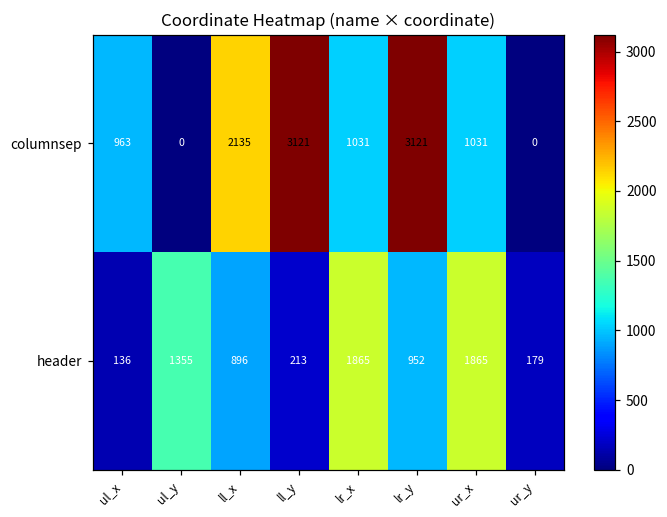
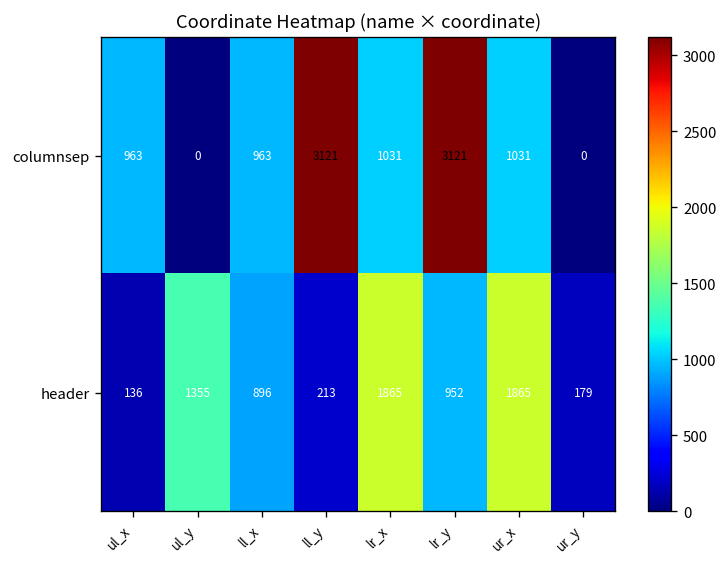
  {
    "columnsep": {
      "ul_x": 963,
      "ul_y": 0,
-     "ll_x": 2135,
+     "ll_x": 963,
      "ll_y": 3121,
      "lr_x": 1031,
      "lr_y": 3121,
      "ur_x": 1031,
      "ur_y": 0
    },
    "header": {
      "ul_x": 136,
      "ul_y": 1355,
      "ll_x": 896,
      "ll_y": 213,
      "lr_x": 1865,
      "lr_y": 952,
      "ur_x": 1865,
      "ur_y": 179
    }
  }
